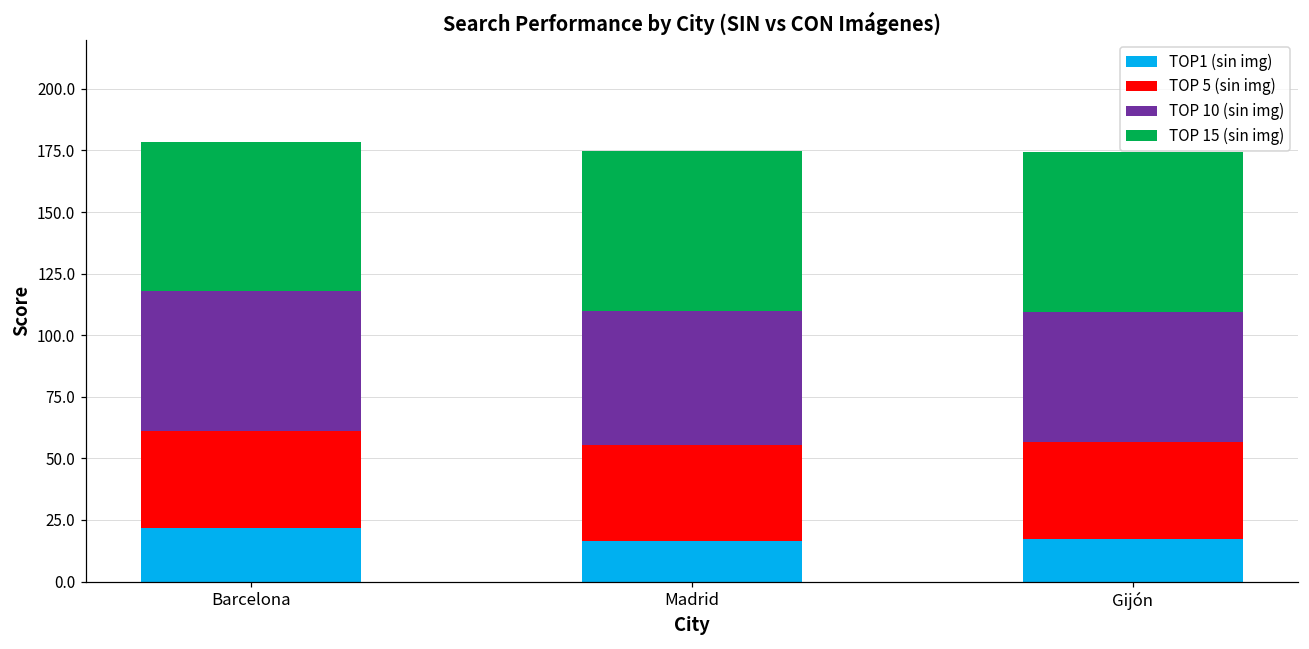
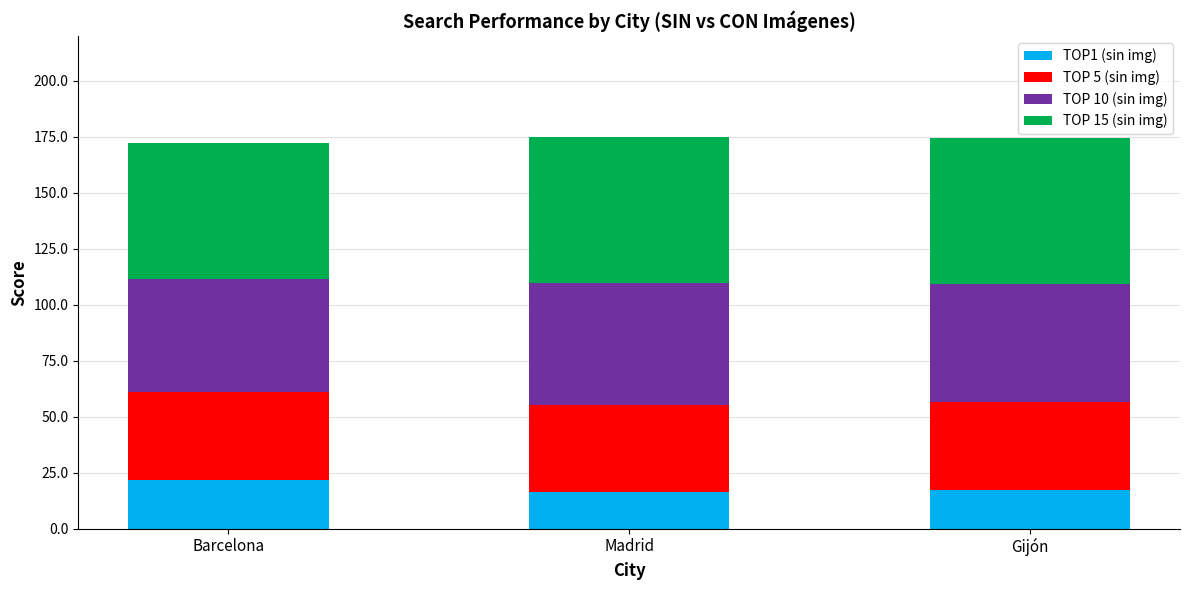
  {
    "TOP1 (sin img)": {
      "Barcelona": 22,
      "Madrid": 17,
      "Gijón": 17
    },
    "TOP 5 (sin img)": {
      "Barcelona": 40,
      "Madrid": 39,
      "Gijón": 39
    },
    "TOP 10 (sin img)": {
-     "Barcelona": 57,
+     "Barcelona": 51,
      "Madrid": 54,
      "Gijón": 53
    },
    "TOP 15 (sin img)": {
      "Barcelona": 61,
      "Madrid": 65,
      "Gijón": 65
    }
  }
